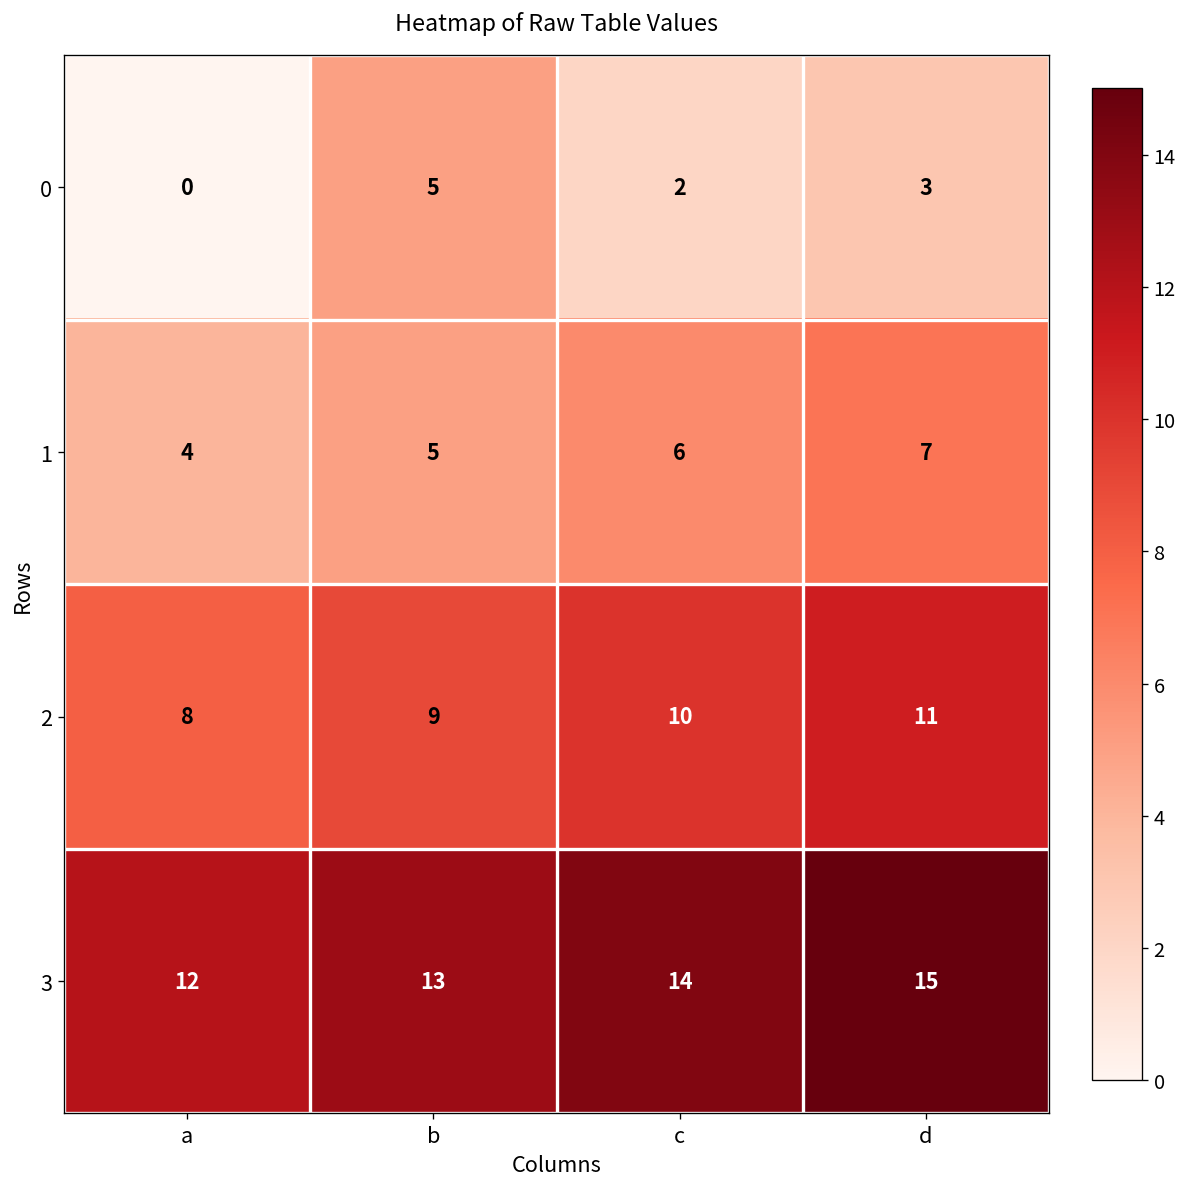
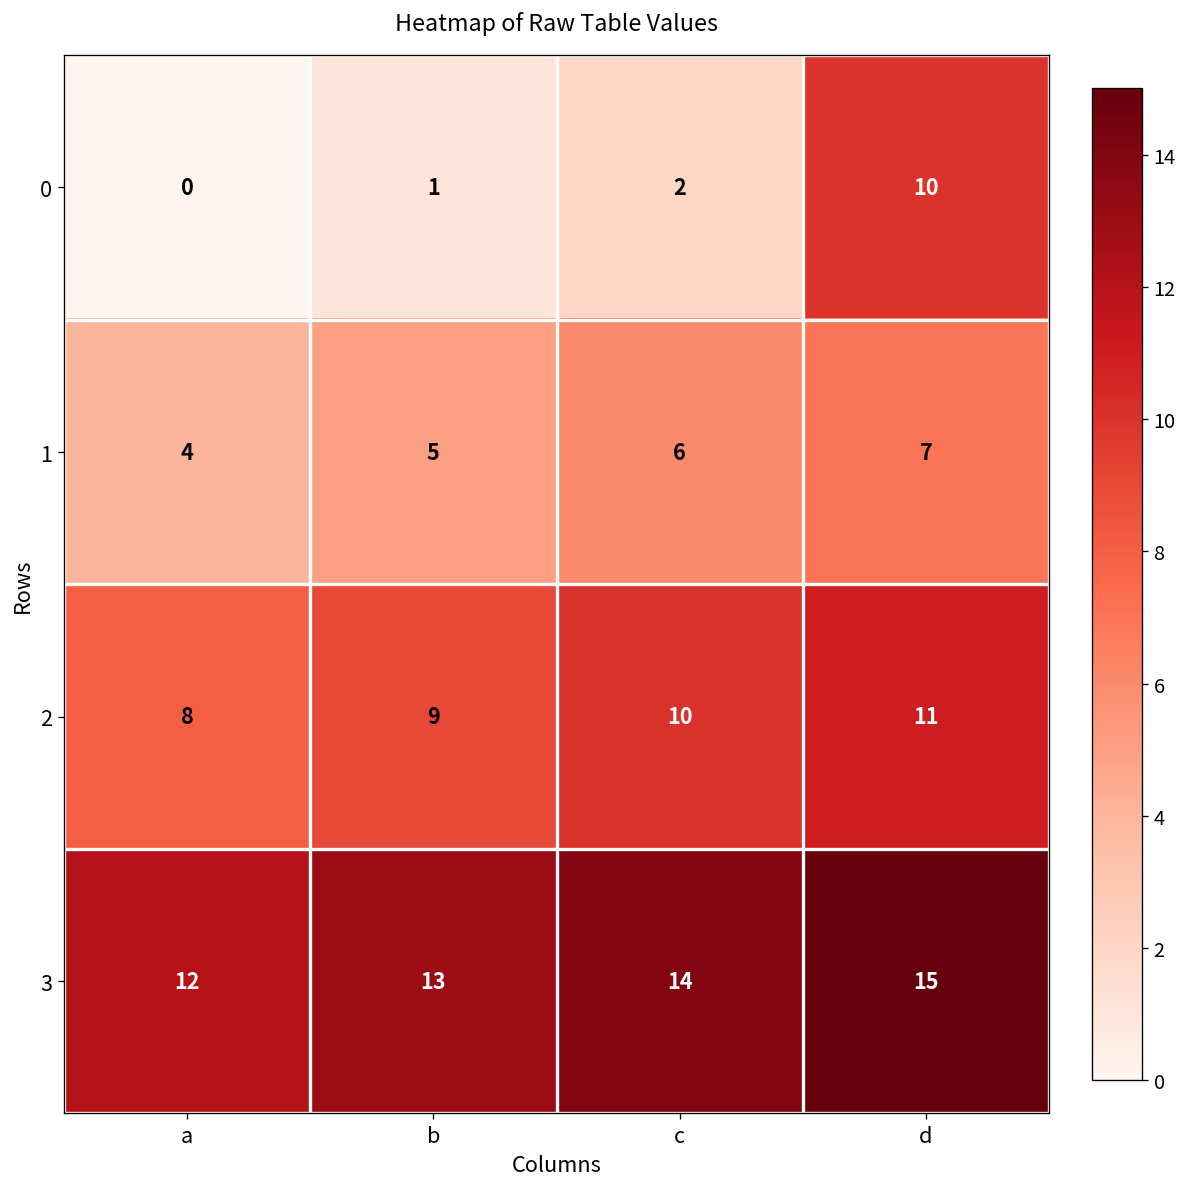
  {
    "0": {
      "a": 0,
-     "b": 5,
+     "b": 1,
      "c": 2,
-     "d": 3
+     "d": 10
    },
    "1": {
      "a": 4,
      "b": 5,
      "c": 6,
      "d": 7
    },
    "2": {
      "a": 8,
      "b": 9,
      "c": 10,
      "d": 11
    },
    "3": {
      "a": 12,
      "b": 13,
      "c": 14,
      "d": 15
    }
  }
